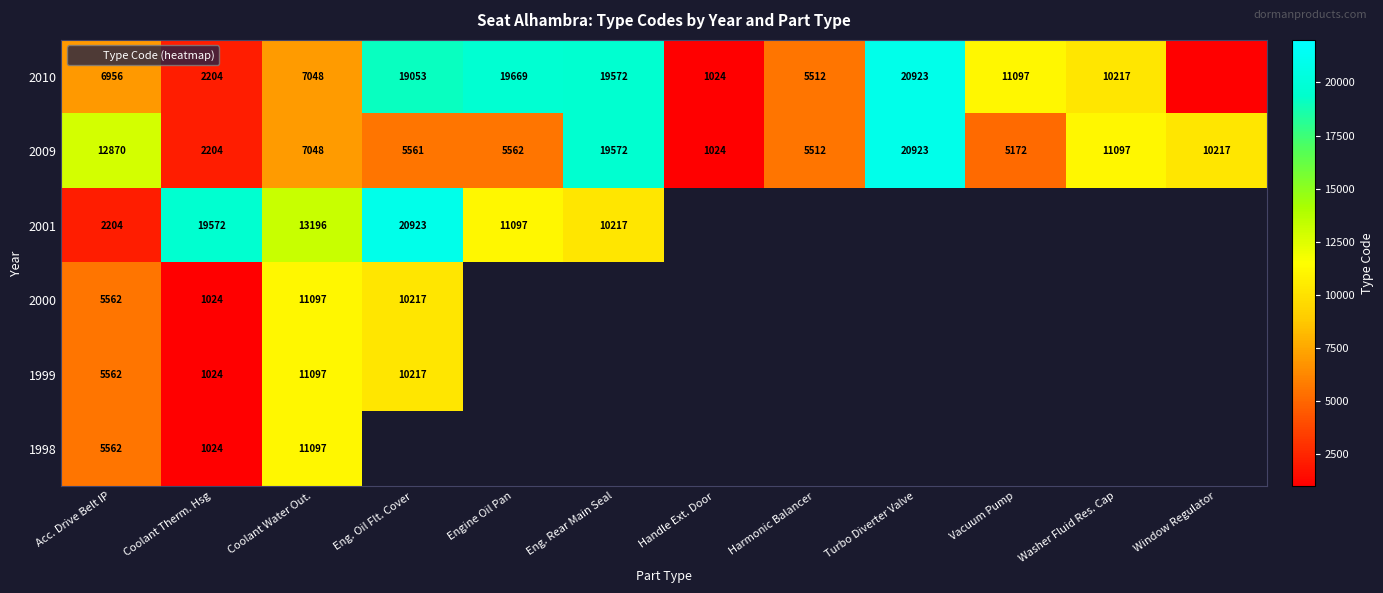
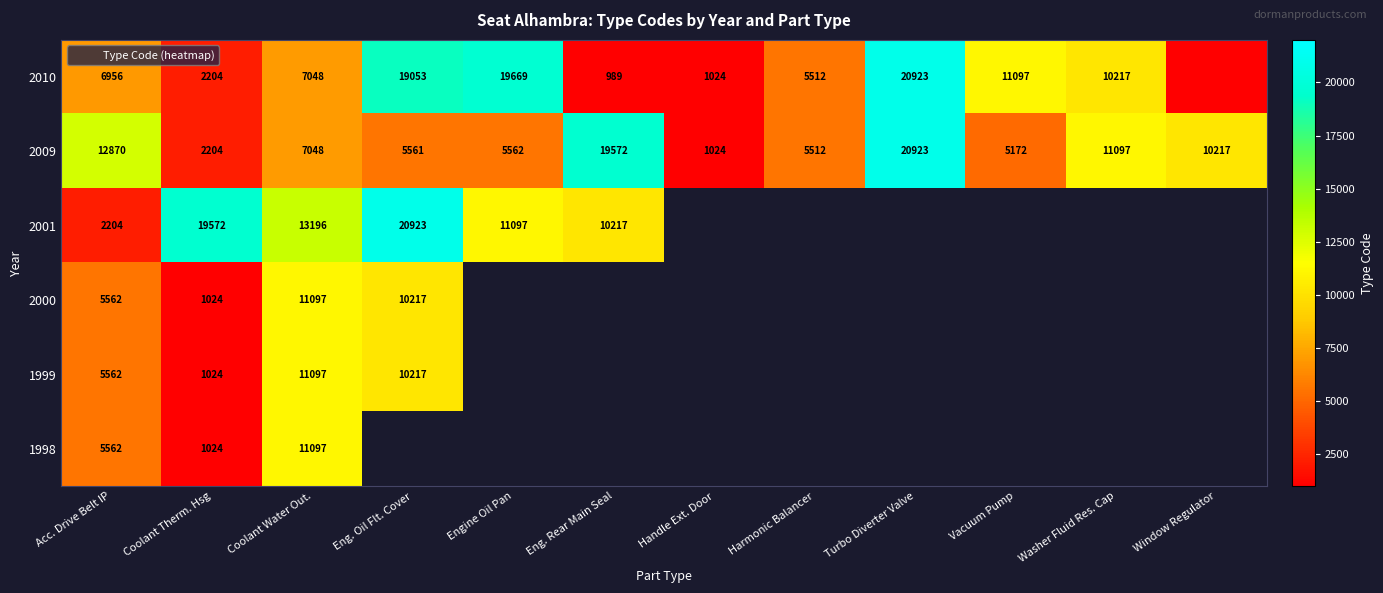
  {
    "2010": {
      "Acc. Drive Belt IP": 6956,
      "Coolant Therm. Hsg": 2204,
      "Coolant Water Out.": 7048,
      "Eng. Oil Flt. Cover": 19053,
      "Engine Oil Pan": 19669,
-     "Eng. Rear Main Seal": 19572,
+     "Eng. Rear Main Seal": 989,
      "Handle Ext. Door": 1024,
      "Harmonic Balancer": 5512,
      "Turbo Diverter Valve": 20923,
      "Vacuum Pump": 11097,
      "Washer Fluid Res. Cap": 10217
    },
    "2009": {
      "Acc. Drive Belt IP": 12870,
      "Coolant Therm. Hsg": 2204,
      "Coolant Water Out.": 7048,
      "Eng. Oil Flt. Cover": 5561,
      "Engine Oil Pan": 5562,
      "Eng. Rear Main Seal": 19572,
      "Handle Ext. Door": 1024,
      "Harmonic Balancer": 5512,
      "Turbo Diverter Valve": 20923,
      "Vacuum Pump": 5172,
      "Washer Fluid Res. Cap": 11097,
      "Window Regulator": 10217
    },
    "2001": {
      "Acc. Drive Belt IP": 2204,
      "Coolant Therm. Hsg": 19572,
      "Coolant Water Out.": 13196,
      "Eng. Oil Flt. Cover": 20923,
      "Engine Oil Pan": 11097,
      "Eng. Rear Main Seal": 10217
    },
    "2000": {
      "Acc. Drive Belt IP": 5562,
      "Coolant Therm. Hsg": 1024,
      "Coolant Water Out.": 11097,
      "Eng. Oil Flt. Cover": 10217
    },
    "1999": {
      "Acc. Drive Belt IP": 5562,
      "Coolant Therm. Hsg": 1024,
      "Coolant Water Out.": 11097,
      "Eng. Oil Flt. Cover": 10217
    },
    "1998": {
      "Acc. Drive Belt IP": 5562,
      "Coolant Therm. Hsg": 1024,
      "Coolant Water Out.": 11097
    }
  }
